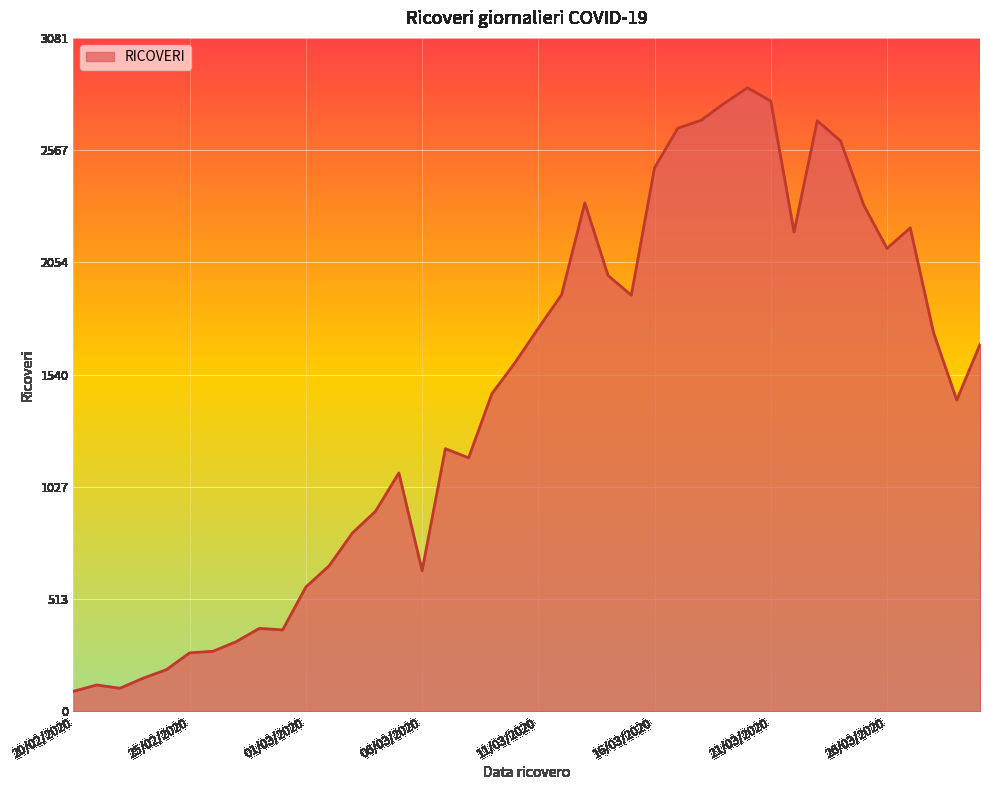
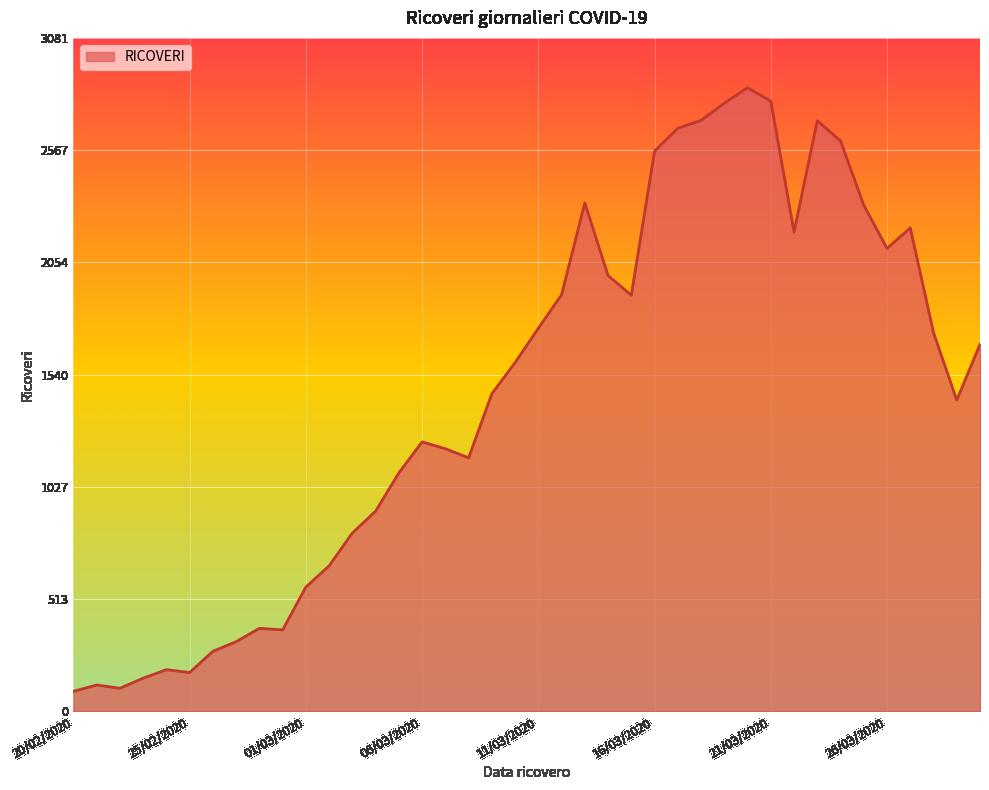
  {
    "20/02/2020": 90,
-   "25/02/2020": 270,
+   "25/02/2020": 180,
    "01/03/2020": 570,
-   "06/03/2020": 640,
+   "06/03/2020": 1230,
    "11/03/2020": 1750,
-   "16/03/2020": 2490,
+   "16/03/2020": 2560,
    "21/03/2020": 2790,
    "26/03/2020": 2120
  }
